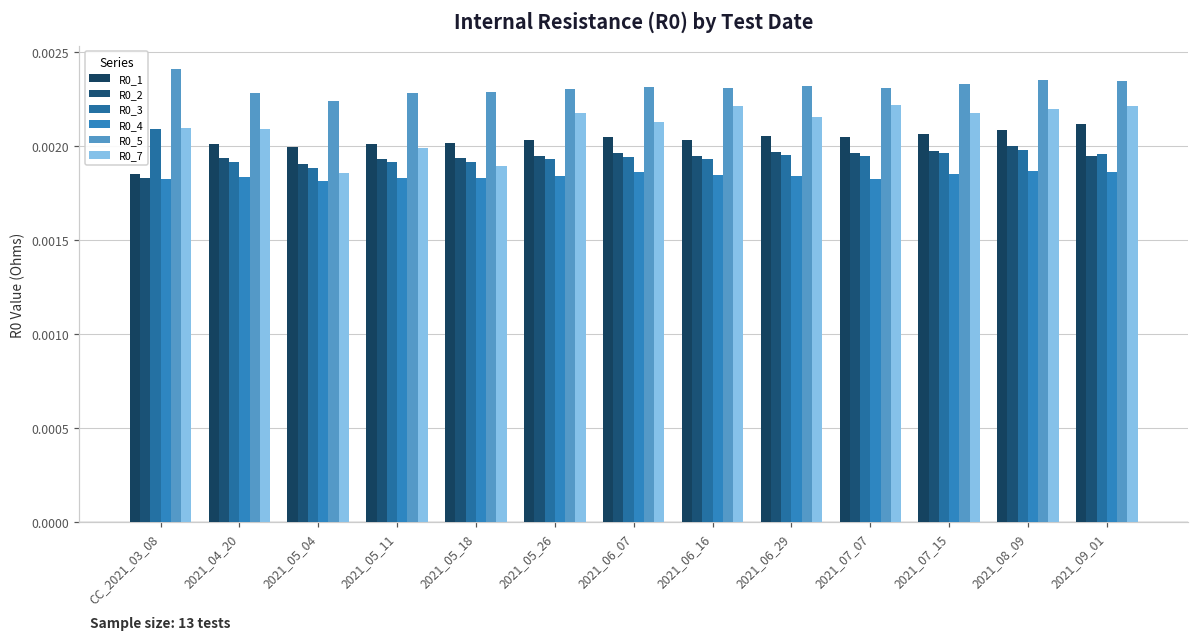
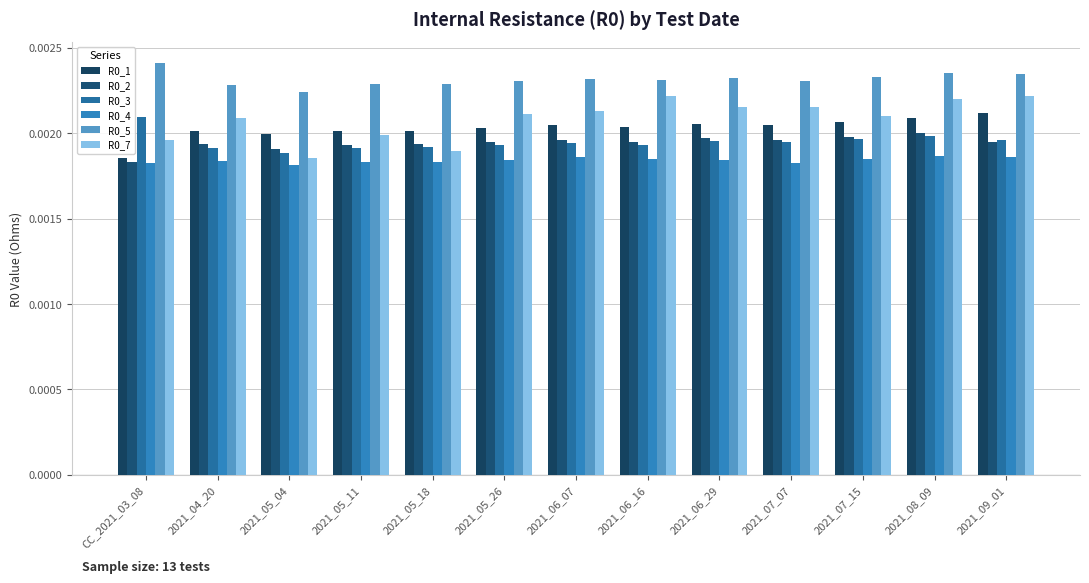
  {
    "R0_7": {
-     "CC_2021_03_08": 0.00209,
+     "CC_2021_03_08": 0.00196,
      "2021_04_20": 0.00209,
      "2021_05_04": 0.00186,
      "2021_05_11": 0.00199,
      "2021_05_18": 0.00190,
-     "2021_05_26": 0.00218,
+     "2021_05_26": 0.00211,
      "2021_06_07": 0.00213,
      "2021_06_16": 0.00222,
      "2021_06_29": 0.00216,
-     "2021_07_07": 0.00222,
-     "2021_07_15": 0.00218,
+     "2021_07_07": 0.00215,
+     "2021_07_15": 0.00210,
      "2021_08_09": 0.00220,
      "2021_09_01": 0.00221
    }
  }
